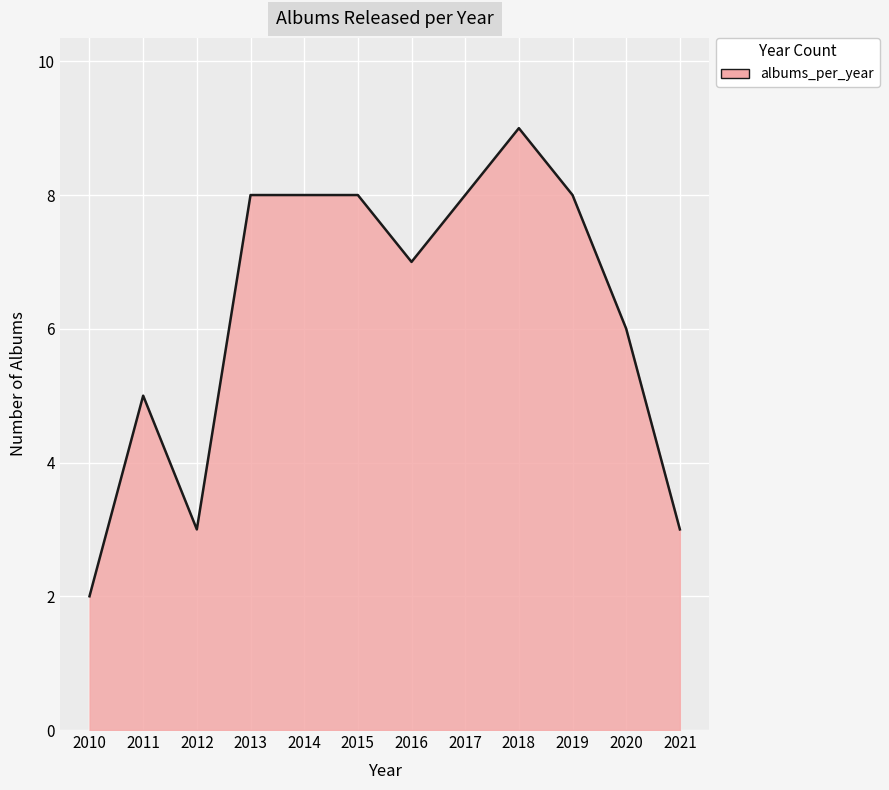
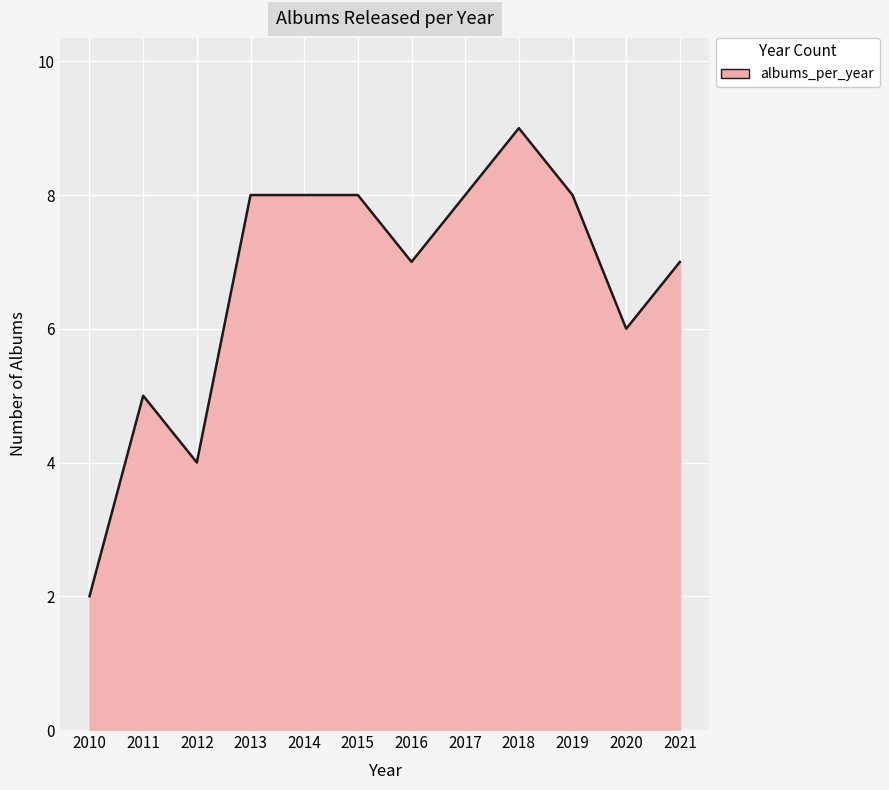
  {
    "2010": 2,
    "2011": 5,
-   "2012": 3,
+   "2012": 4,
    "2013": 8,
    "2014": 8,
    "2015": 8,
    "2016": 7,
    "2017": 8,
    "2018": 9,
    "2019": 8,
    "2020": 6,
-   "2021": 3
+   "2021": 7
  }
